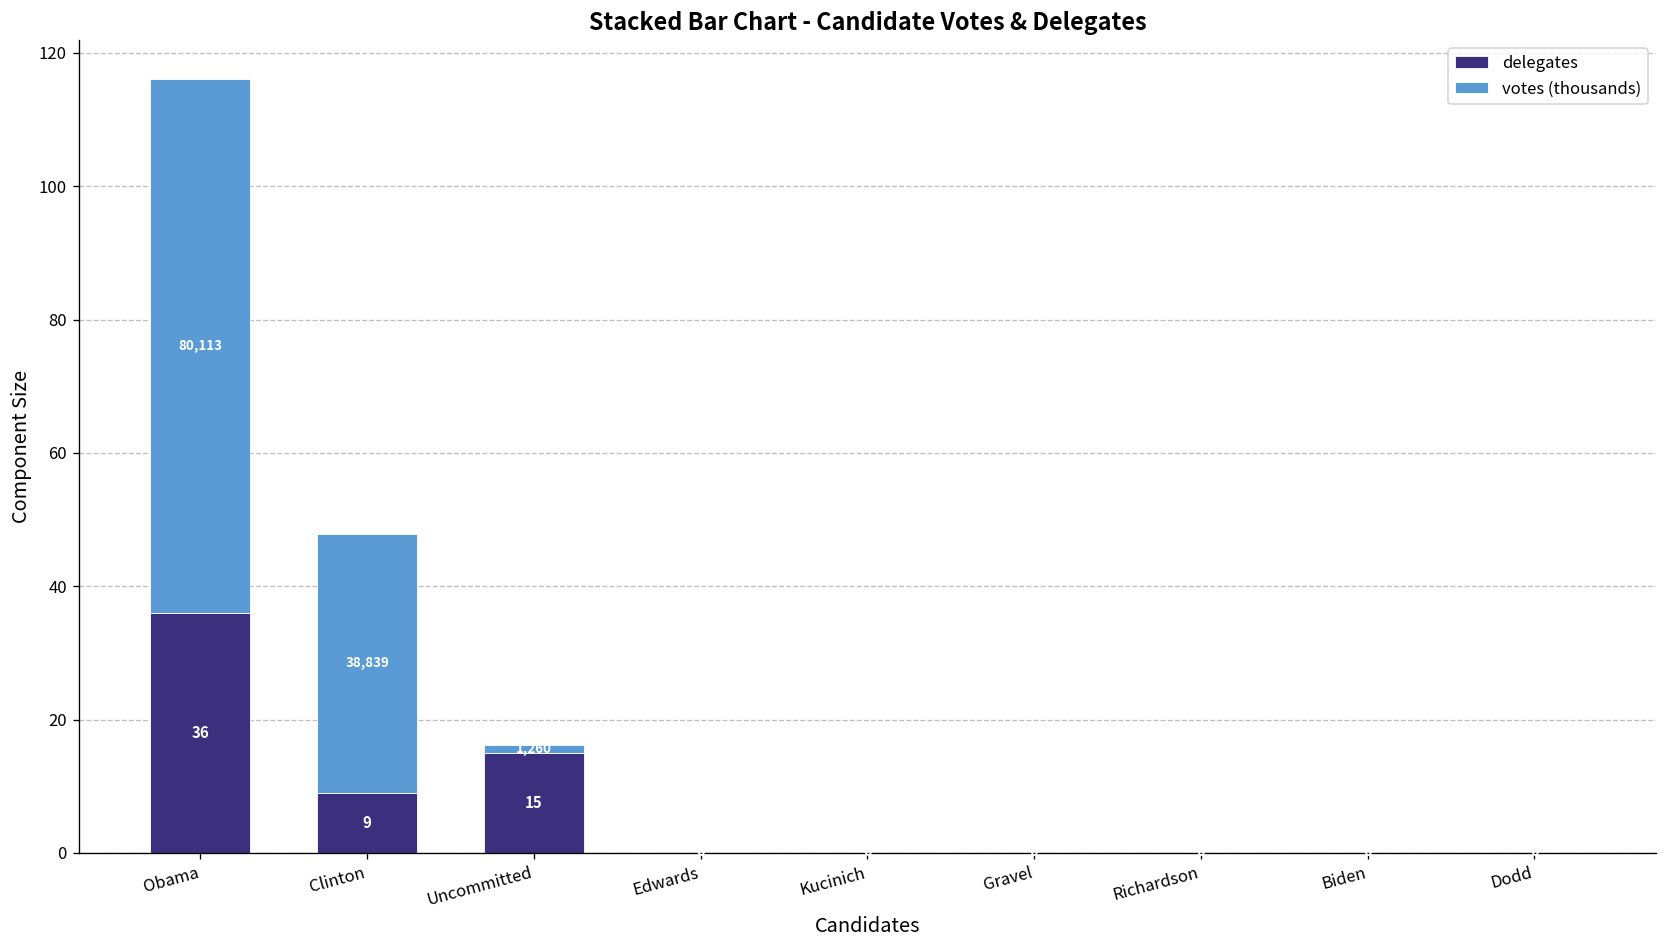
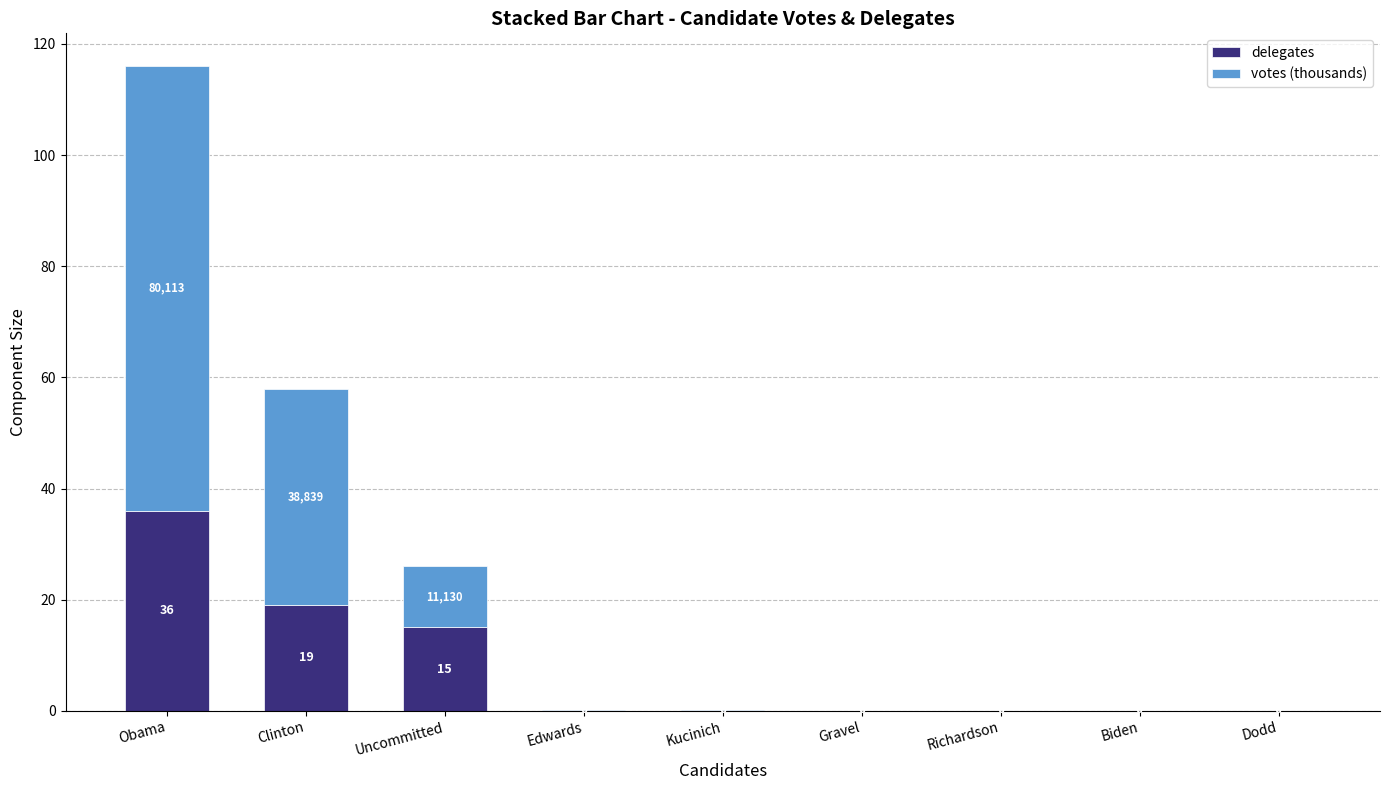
  {
    "delegates": {
      "Obama": "36",
-     "Clinton": "9",
+     "Clinton": "19",
      "Uncommitted": "15"
    },
    "votes (thousands)": {
-     "Uncommitted": "1,260"
+     "Uncommitted": "11,130"
    }
  }
